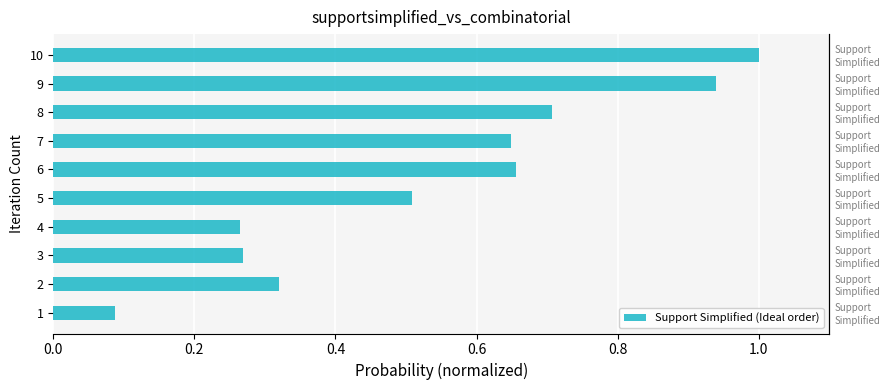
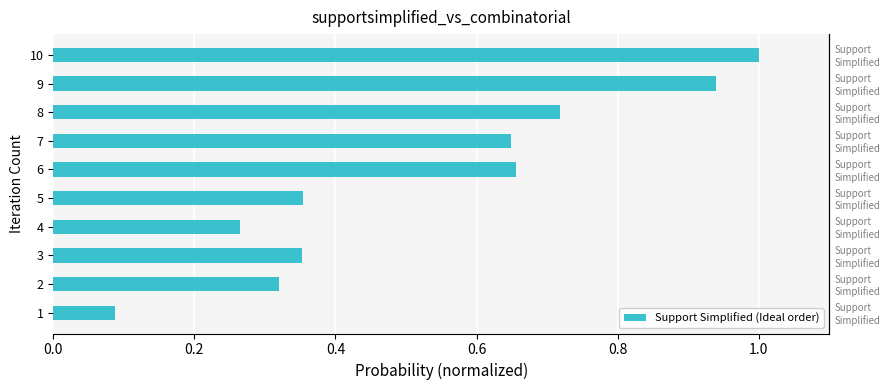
  {
    "10": 1.00,
    "9": 0.94,
-   "8": 0.71,
+   "8": 0.72,
    "7": 0.65,
    "6": 0.66,
-   "5": 0.51,
+   "5": 0.35,
    "4": 0.26,
-   "3": 0.27,
+   "3": 0.35,
    "2": 0.32,
    "1": 0.09
  }
